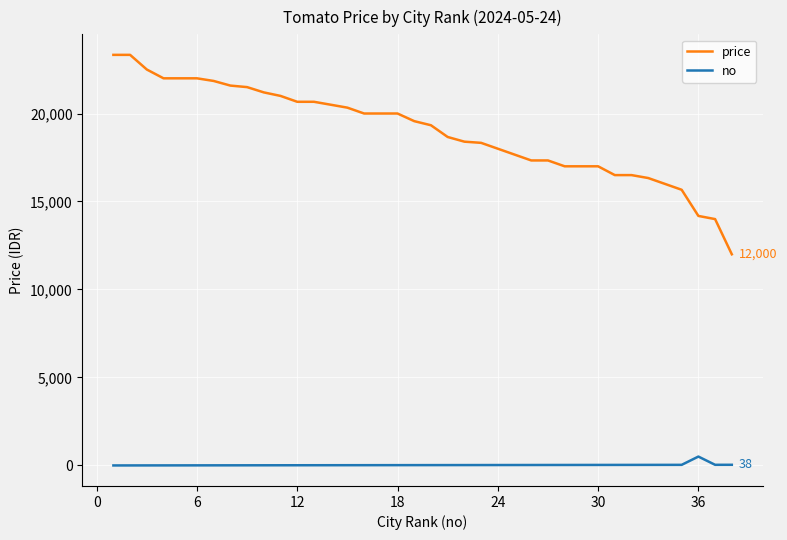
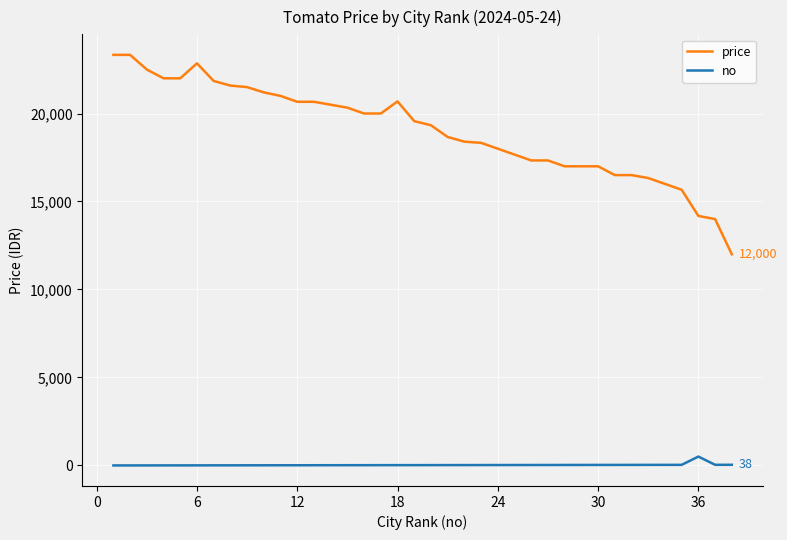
  {
    "price": {
-     "6": "22,000",
+     "6": "22,900",
      "12": "20,700",
-     "18": "20,000",
+     "18": "20,700",
      "24": "18,000",
      "30": "17,000",
      "36": "14,200"
    },
    "no": {
      "6": "0",
      "12": "0",
      "18": "0",
      "24": "0",
      "30": "0",
      "36": "500"
    }
  }
